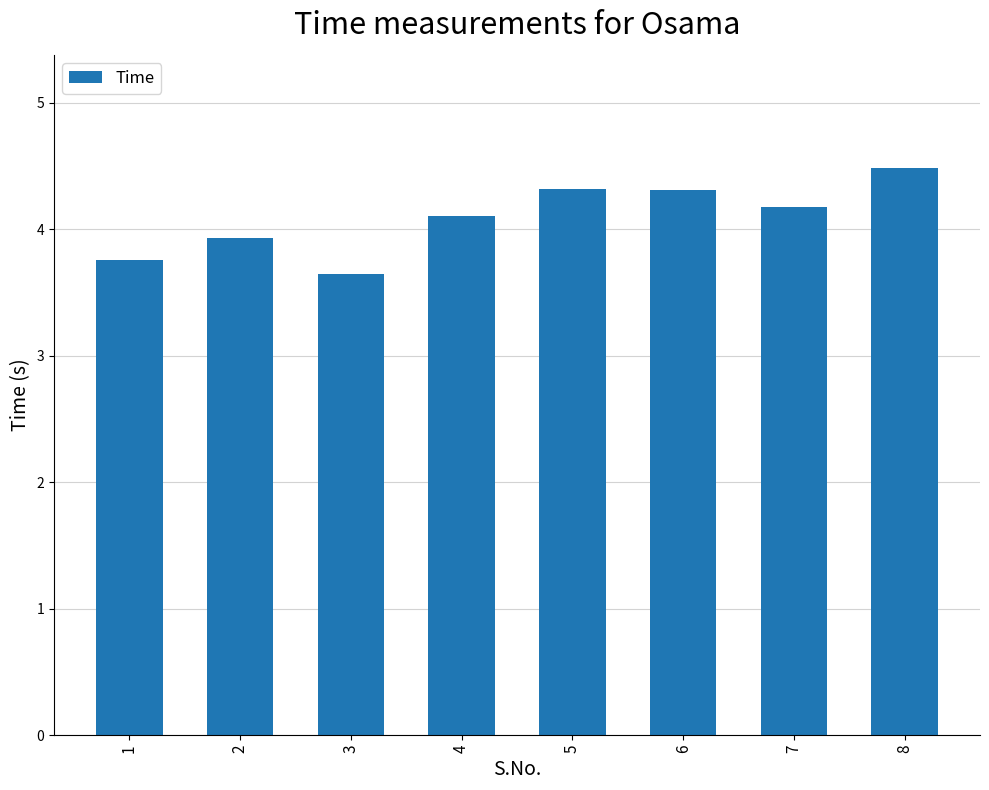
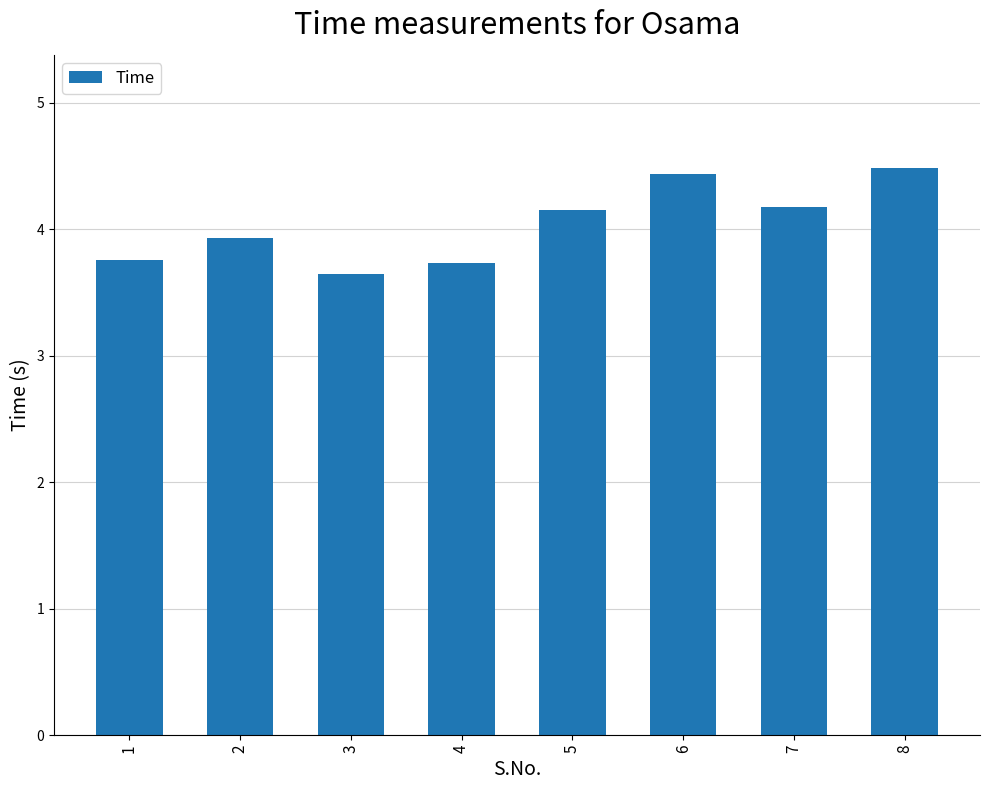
  {
    "1": 3.76,
    "2": 3.93,
    "3": 3.65,
-   "4": 4.10,
-   "5": 4.32,
-   "6": 4.31,
+   "4": 3.73,
+   "5": 4.15,
+   "6": 4.43,
    "7": 4.18,
    "8": 4.48
  }
